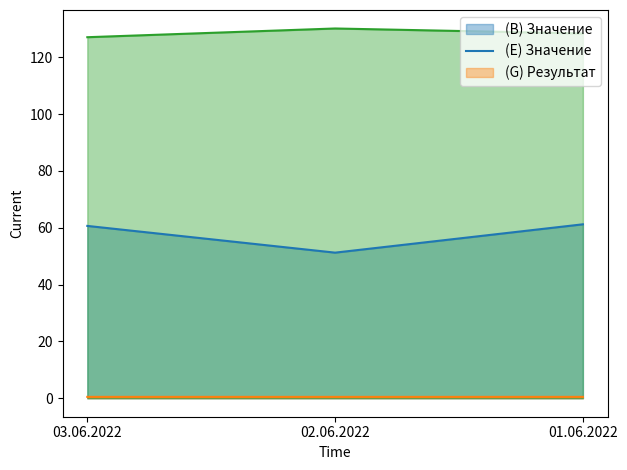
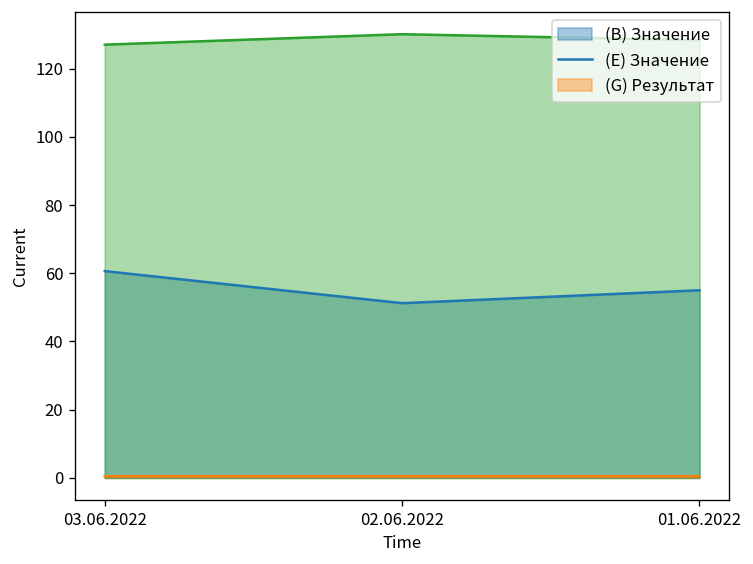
  {
    "(B) Значение": {
      "03.06.2022": 61,
      "02.06.2022": 51,
-     "01.06.2022": 61
+     "01.06.2022": 55
    }
  }
